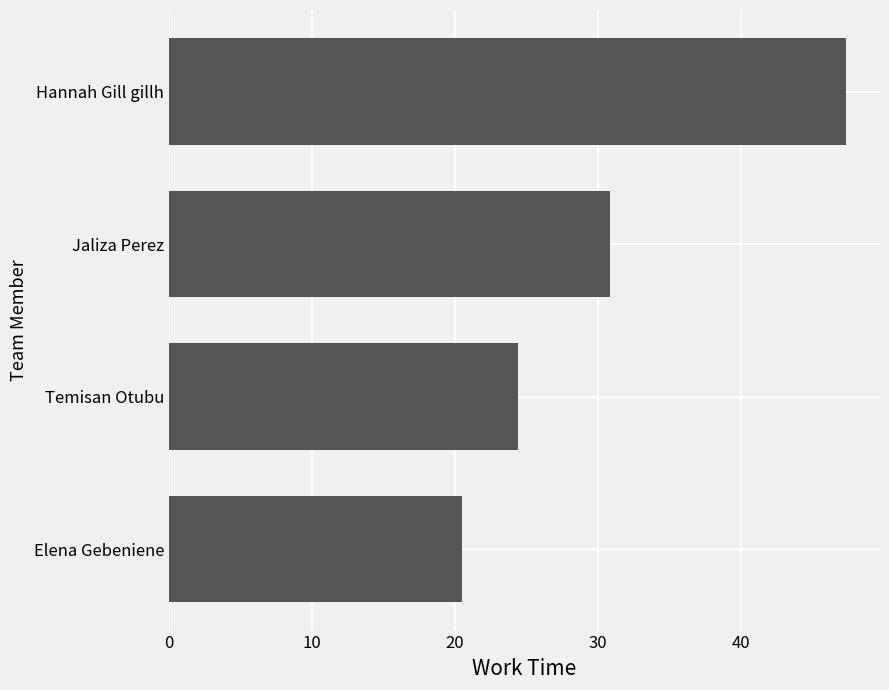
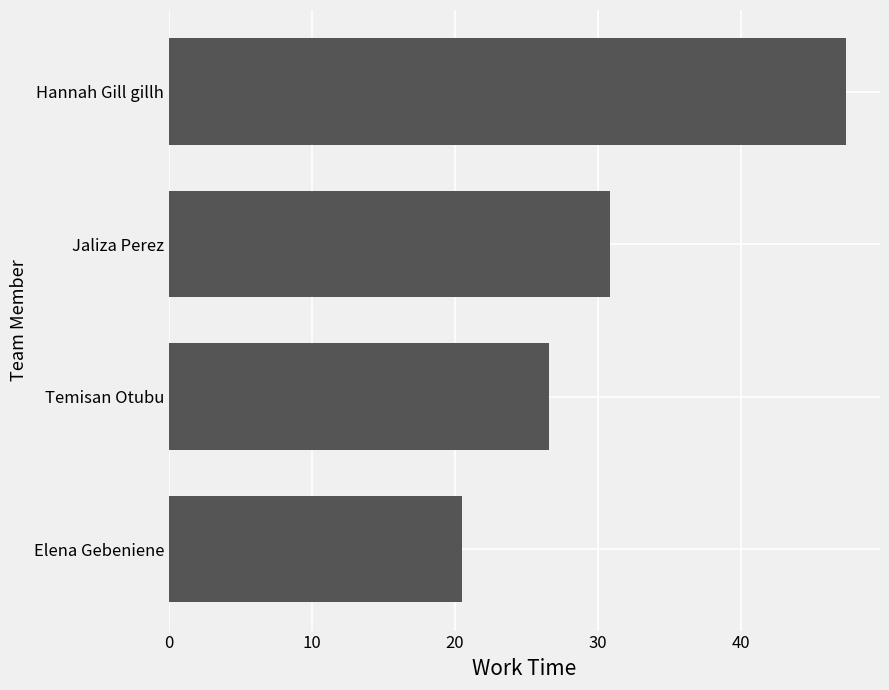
  {
    "Hannah Gill gillh": 47.4,
    "Jaliza Perez": 30.9,
-   "Temisan Otubu": 24.5,
+   "Temisan Otubu": 26.6,
    "Elena Gebeniene": 20.5
  }
